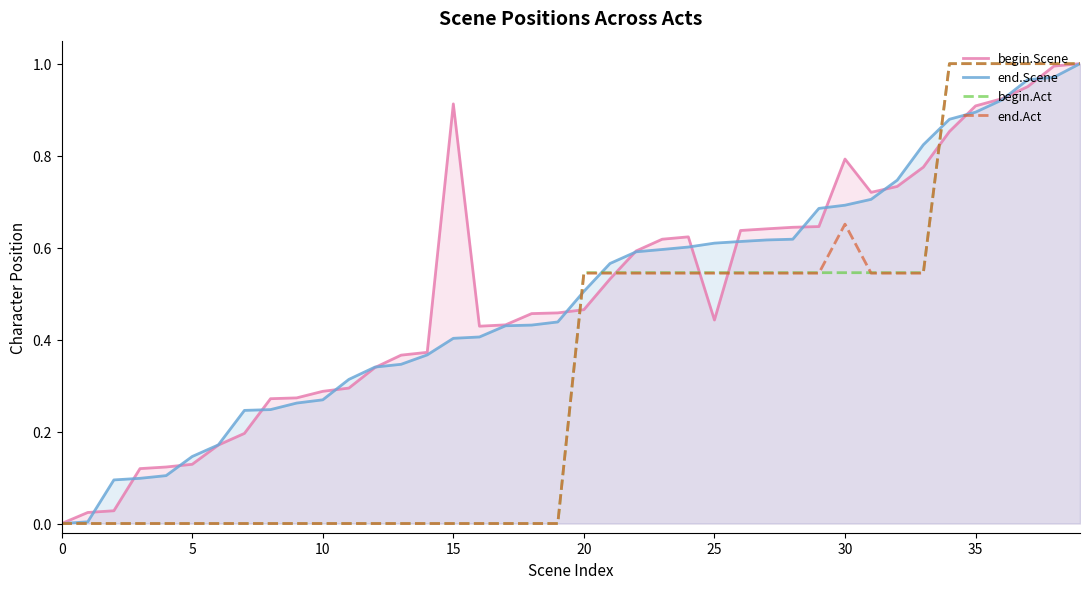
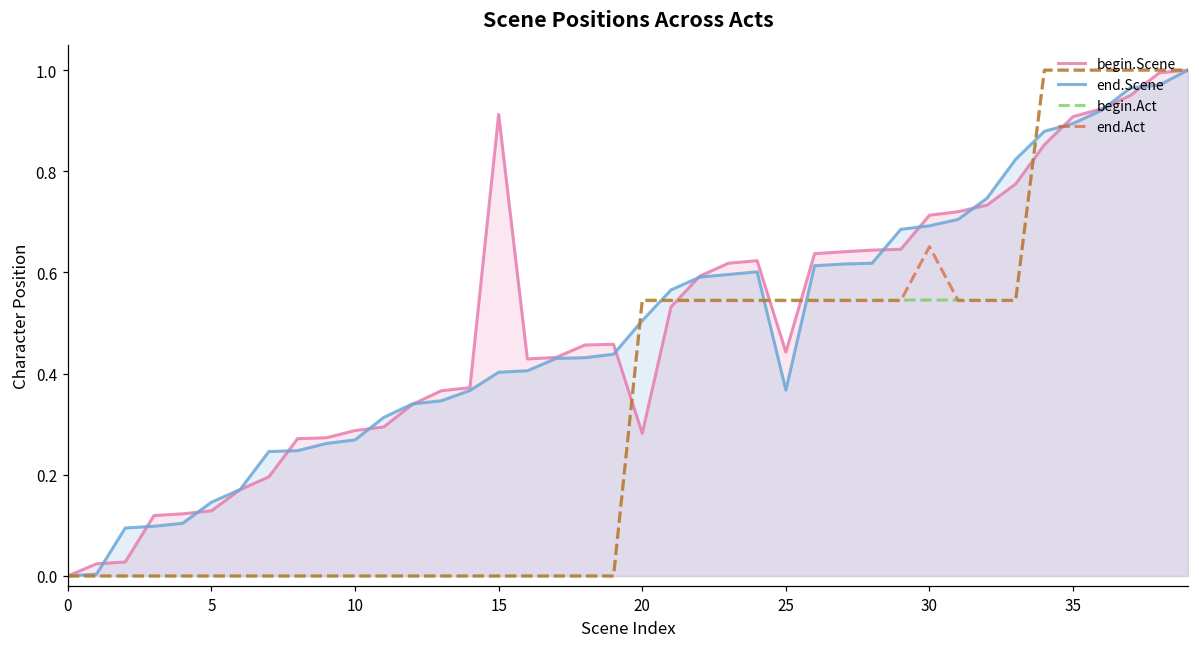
  {
    "begin.Scene": {
      "5": 0.13,
      "10": 0.29,
      "15": 0.91,
-     "20": 0.46,
+     "20": 0.28,
      "25": 0.44,
-     "30": 0.79,
+     "30": 0.71,
      "35": 0.91
    },
    "end.Scene": {
      "5": 0.15,
      "10": 0.27,
      "15": 0.40,
      "20": 0.50,
-     "25": 0.61,
+     "25": 0.37,
      "30": 0.69,
      "35": 0.89
    },
    "begin.Act": {
      "30": 0.55
    },
    "end.Act": {
      "30": 0.65
    }
  }
